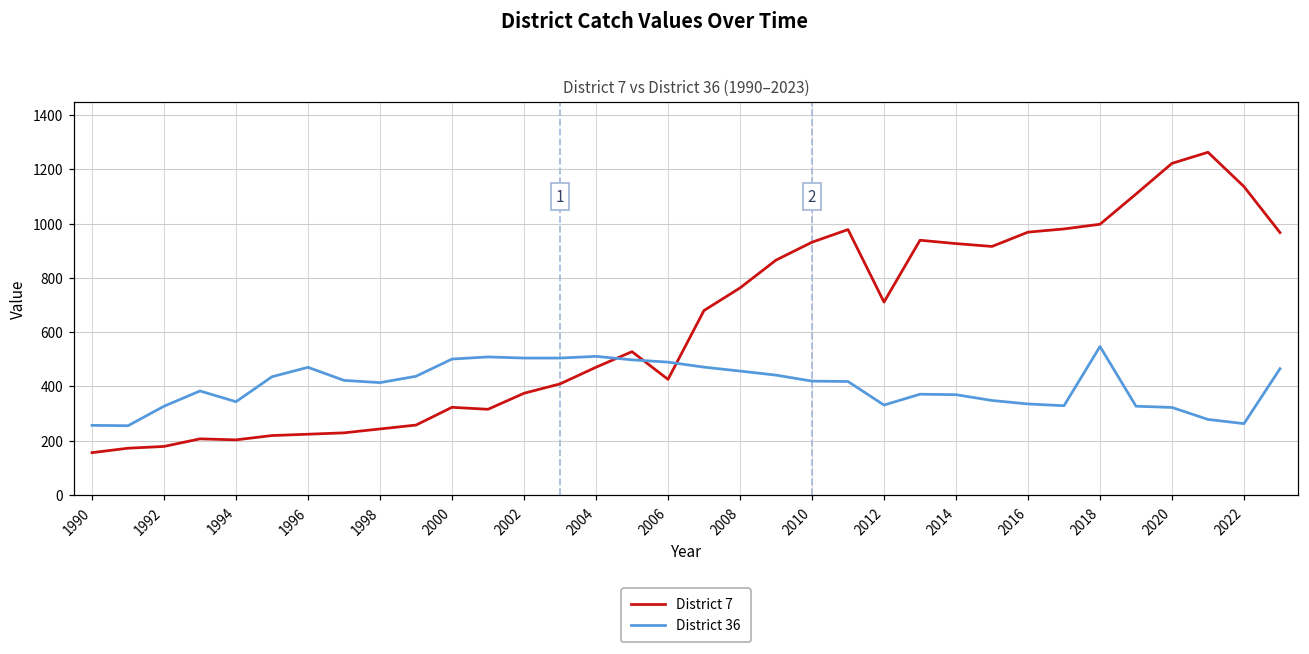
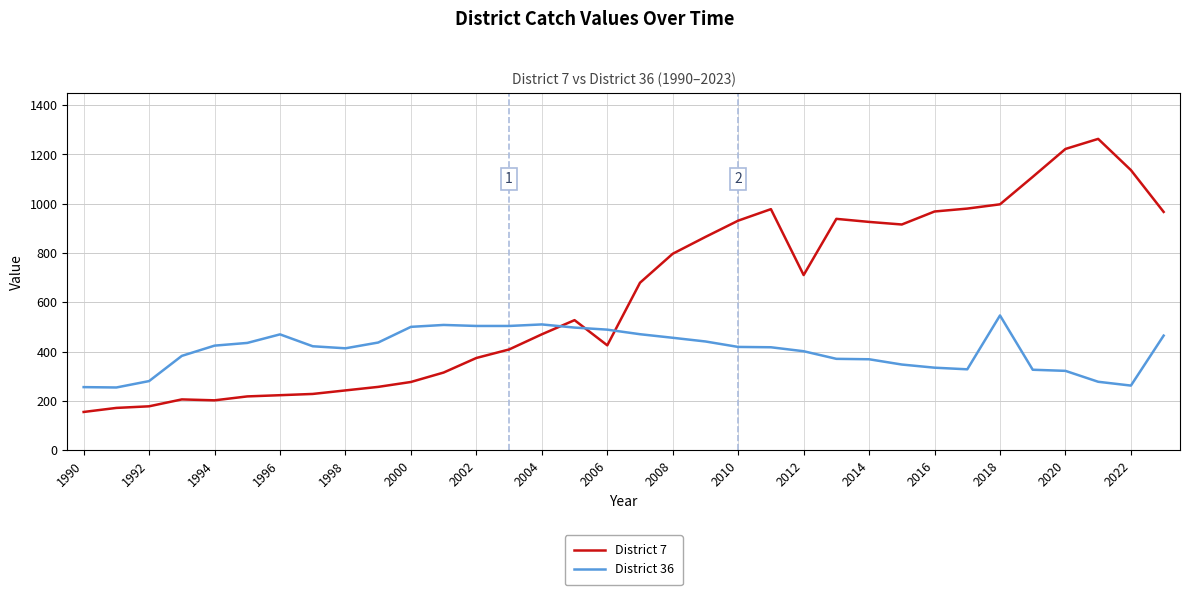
  {
    "District 7": {
      "1990": 160,
      "1992": 180,
      "1994": 200,
      "1996": 220,
      "1998": 240,
-     "2000": 320,
+     "2000": 280,
      "2002": 370,
      "2004": 470,
      "2006": 430,
-     "2008": 760,
+     "2008": 800,
      "2010": 930,
      "2012": 710,
      "2014": 930,
      "2016": 970,
      "2018": 1000,
      "2020": 1220,
      "2022": 1140
    },
    "District 36": {
      "1990": 260,
-     "1992": 330,
-     "1994": 340,
+     "1992": 280,
+     "1994": 420,
      "1996": 470,
      "1998": 410,
      "2000": 500,
      "2002": 500,
      "2004": 510,
      "2006": 490,
      "2008": 460,
      "2010": 420,
-     "2012": 330,
+     "2012": 400,
      "2014": 370,
      "2016": 340,
      "2018": 550,
      "2020": 320,
      "2022": 260
    }
  }
